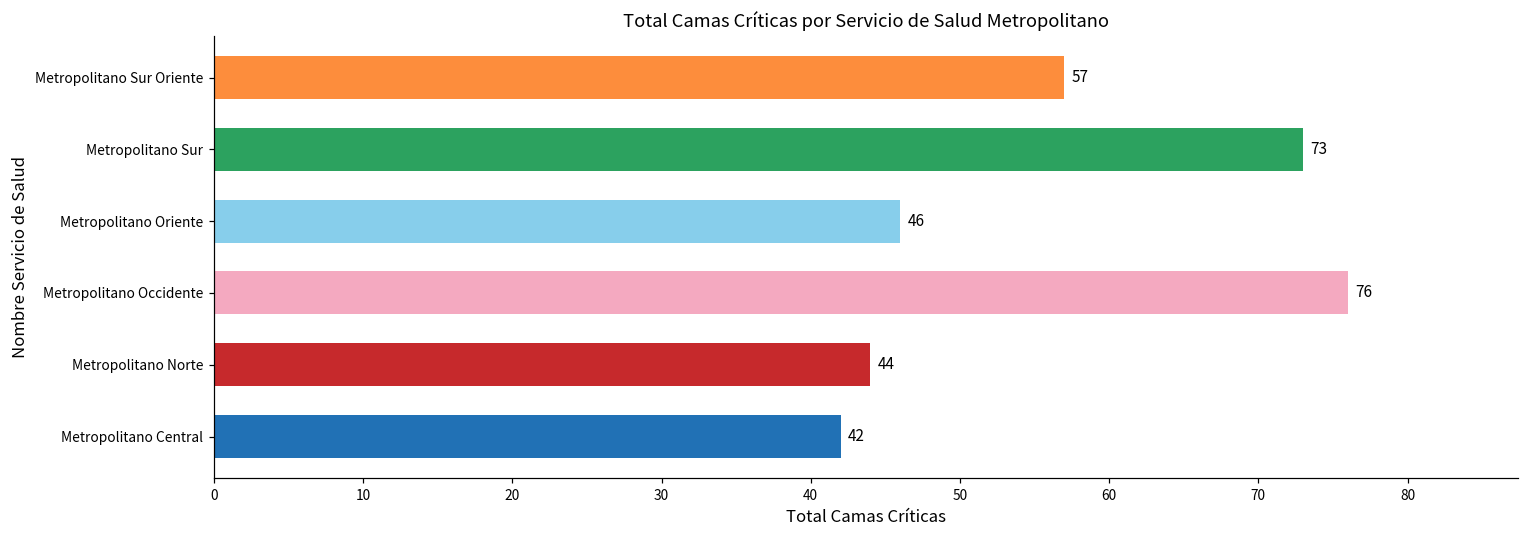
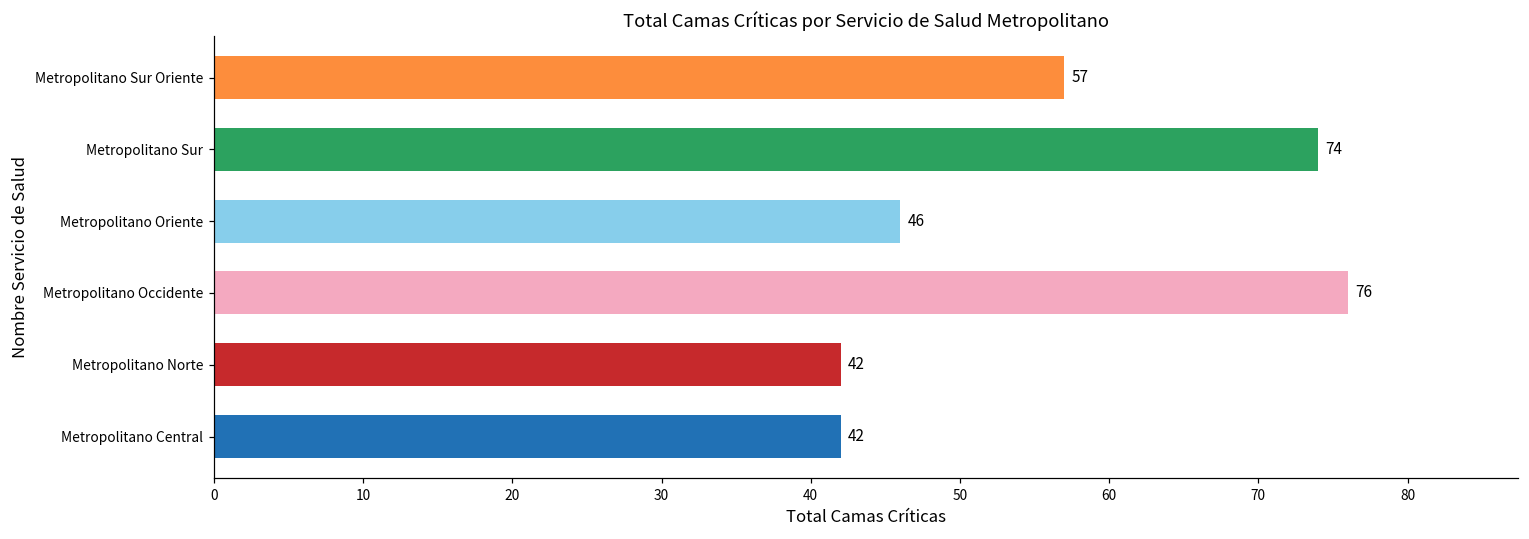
  {
    "Metropolitano Sur Oriente": 57,
-   "Metropolitano Sur": 73,
+   "Metropolitano Sur": 74,
    "Metropolitano Oriente": 46,
    "Metropolitano Occidente": 76,
-   "Metropolitano Norte": 44,
+   "Metropolitano Norte": 42,
    "Metropolitano Central": 42
  }
